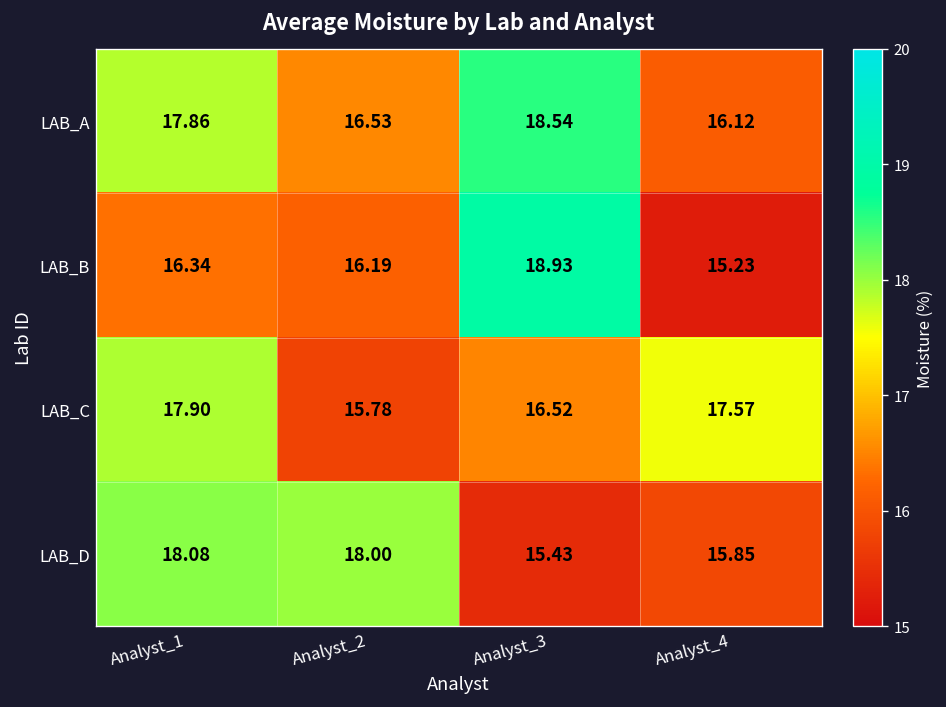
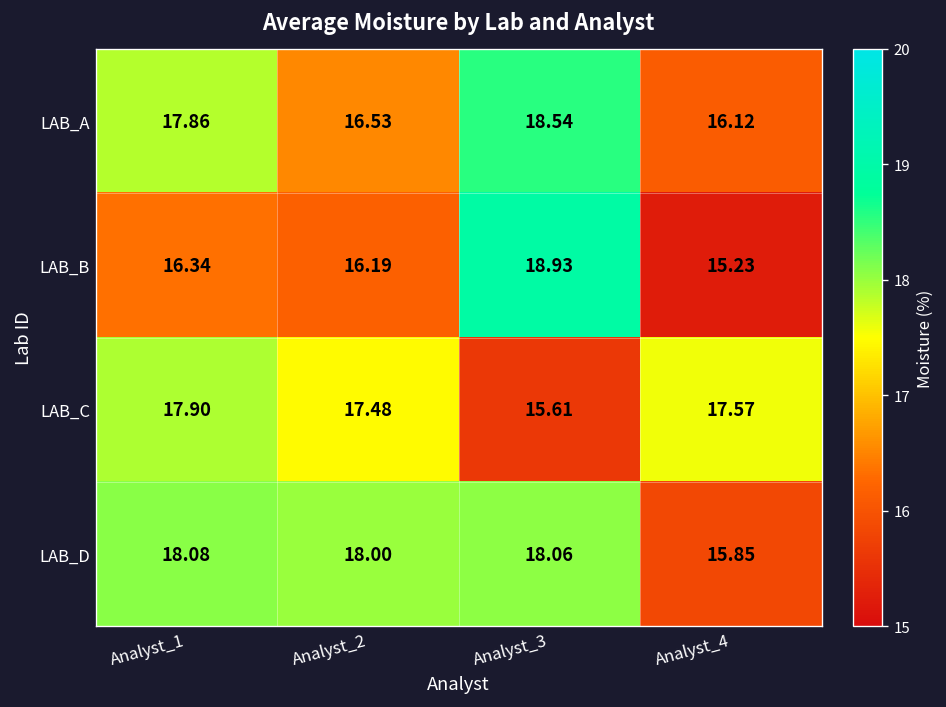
  {
    "LAB_A": {
      "Analyst_1": 17.86,
      "Analyst_2": 16.53,
      "Analyst_3": 18.54,
      "Analyst_4": 16.12
    },
    "LAB_B": {
      "Analyst_1": 16.34,
      "Analyst_2": 16.19,
      "Analyst_3": 18.93,
      "Analyst_4": 15.23
    },
    "LAB_C": {
      "Analyst_1": 17.90,
-     "Analyst_2": 15.78,
-     "Analyst_3": 16.52,
+     "Analyst_2": 17.48,
+     "Analyst_3": 15.61,
      "Analyst_4": 17.57
    },
    "LAB_D": {
      "Analyst_1": 18.08,
      "Analyst_2": 18.00,
-     "Analyst_3": 15.43,
+     "Analyst_3": 18.06,
      "Analyst_4": 15.85
    }
  }
